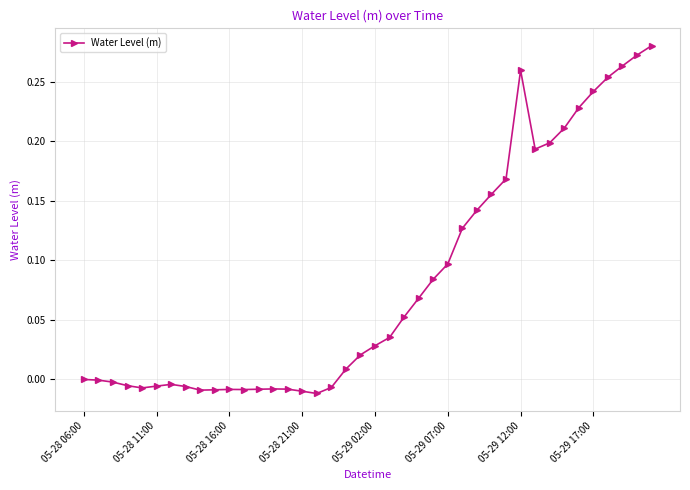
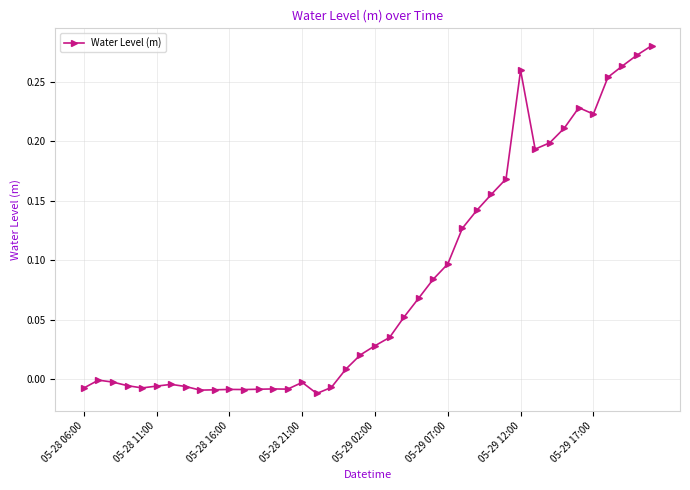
  {
-   "05-28 06:00": 0.000,
+   "05-28 06:00": -0.007,
    "05-28 11:00": -0.006,
    "05-28 16:00": -0.009,
-   "05-28 21:00": -0.010,
+   "05-28 21:00": -0.003,
    "05-29 02:00": 0.028,
    "05-29 07:00": 0.097,
    "05-29 12:00": 0.260,
-   "05-29 17:00": 0.242
+   "05-29 17:00": 0.223
  }
